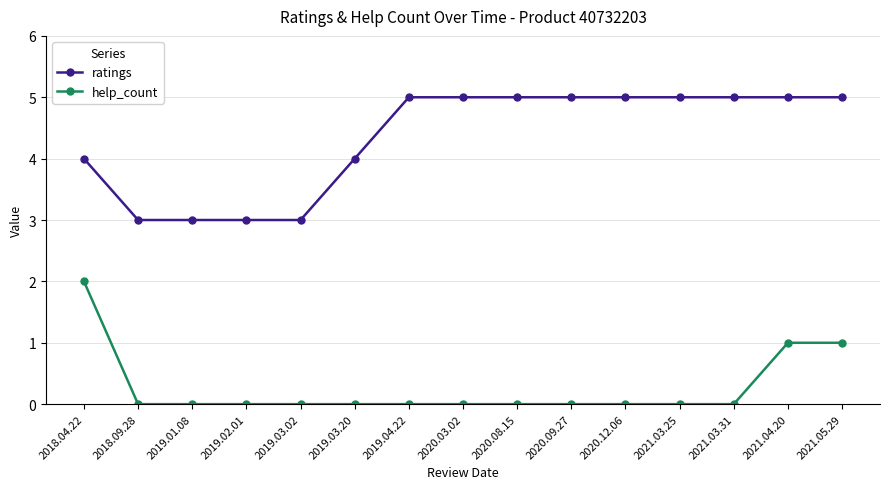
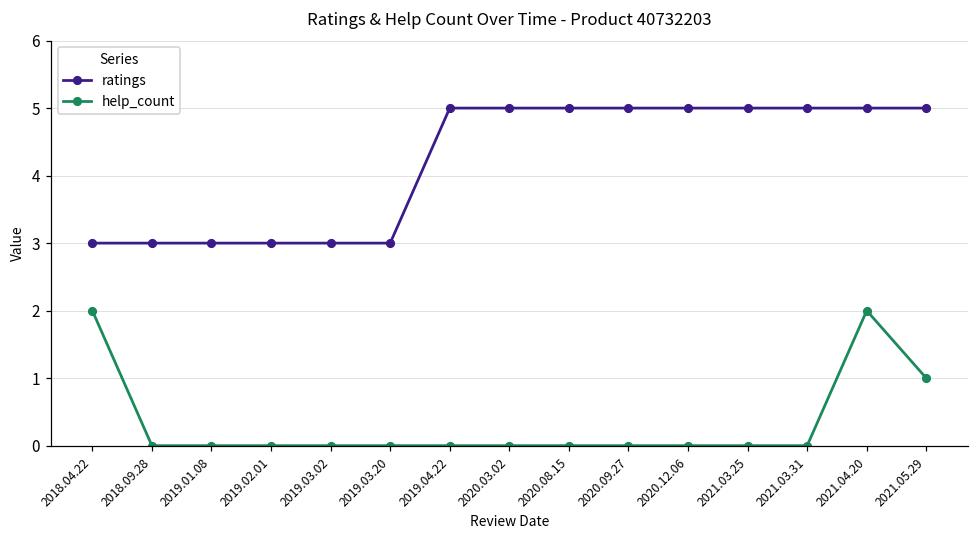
  {
    "ratings": {
-     "2018.04.22": 4,
+     "2018.04.22": 3,
      "2018.09.28": 3,
      "2019.01.08": 3,
      "2019.02.01": 3,
      "2019.03.02": 3,
-     "2019.03.20": 4,
+     "2019.03.20": 3,
      "2019.04.22": 5,
      "2020.03.02": 5,
      "2020.08.15": 5,
      "2020.09.27": 5,
      "2020.12.06": 5,
      "2021.03.25": 5,
      "2021.03.31": 5,
      "2021.04.20": 5,
      "2021.05.29": 5
    },
    "help_count": {
      "2018.04.22": 2,
      "2018.09.28": 0,
      "2019.01.08": 0,
      "2019.02.01": 0,
      "2019.03.02": 0,
      "2019.03.20": 0,
      "2019.04.22": 0,
      "2020.03.02": 0,
      "2020.08.15": 0,
      "2020.09.27": 0,
      "2020.12.06": 0,
      "2021.03.25": 0,
      "2021.03.31": 0,
-     "2021.04.20": 1,
+     "2021.04.20": 2,
      "2021.05.29": 1
    }
  }
